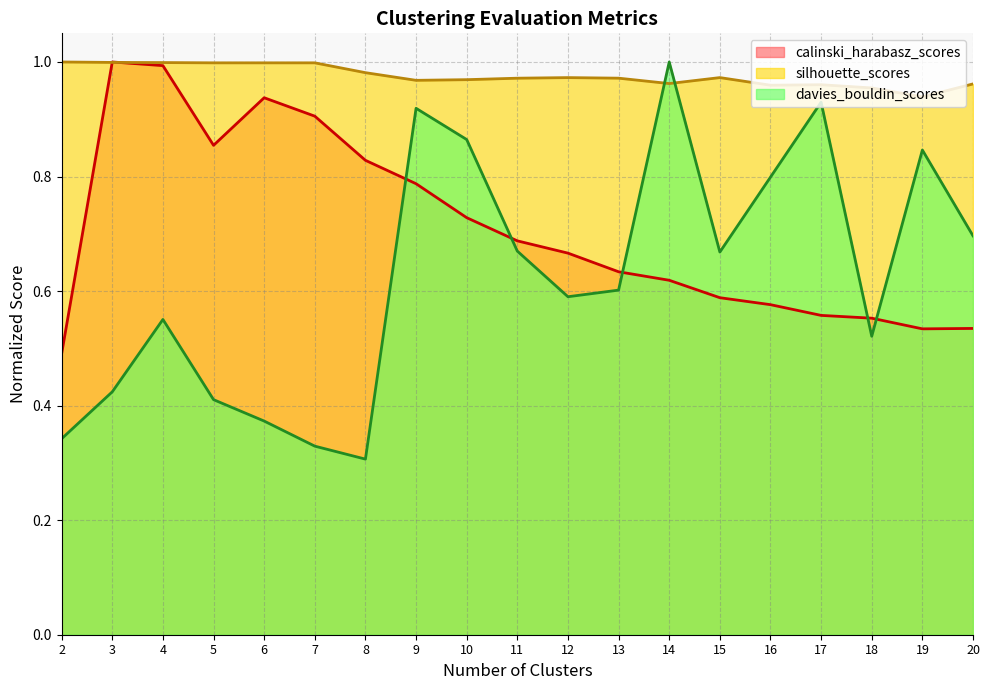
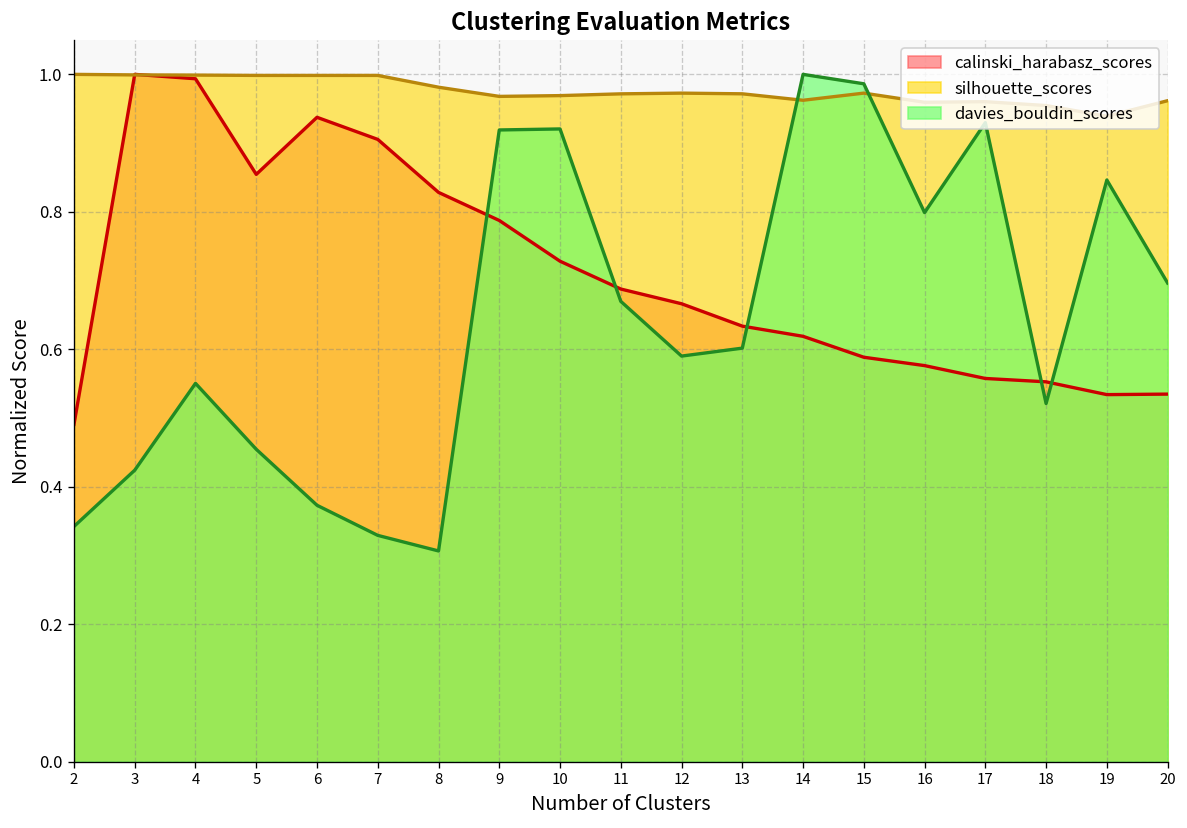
  {
    "calinski_harabasz_scores": {
      "2": 0.49,
      "4": 0.99,
      "5": 0.85,
      "6": 0.94,
      "7": 0.91,
      "8": 0.83,
      "9": 0.79,
      "10": 0.73,
      "11": 0.69,
      "12": 0.67,
      "13": 0.63,
      "14": 0.62,
      "15": 0.59,
      "16": 0.58,
      "17": 0.56,
      "18": 0.55,
      "19": 0.53,
      "20": 0.53
    },
    "silhouette_scores": {
      "2": 1.00,
      "4": 1.00,
      "5": 1.00,
      "6": 1.00,
      "7": 1.00,
      "8": 0.98,
      "9": 0.97,
      "10": 0.97,
      "11": 0.97,
      "12": 0.97,
      "13": 0.97,
      "14": 0.96,
      "15": 0.97,
      "20": 0.96
    },
    "davies_bouldin_scores": {
      "2": 0.34,
      "3": 0.42,
      "4": 0.55,
-     "5": 0.41,
+     "5": 0.45,
      "6": 0.37,
      "7": 0.33,
      "8": 0.31,
      "9": 0.92,
-     "10": 0.86,
+     "10": 0.92,
      "11": 0.67,
      "12": 0.59,
      "13": 0.60,
      "14": 1.00,
-     "15": 0.67,
+     "15": 0.99,
      "16": 0.80,
      "18": 0.52,
      "19": 0.85,
      "20": 0.70
    }
  }
